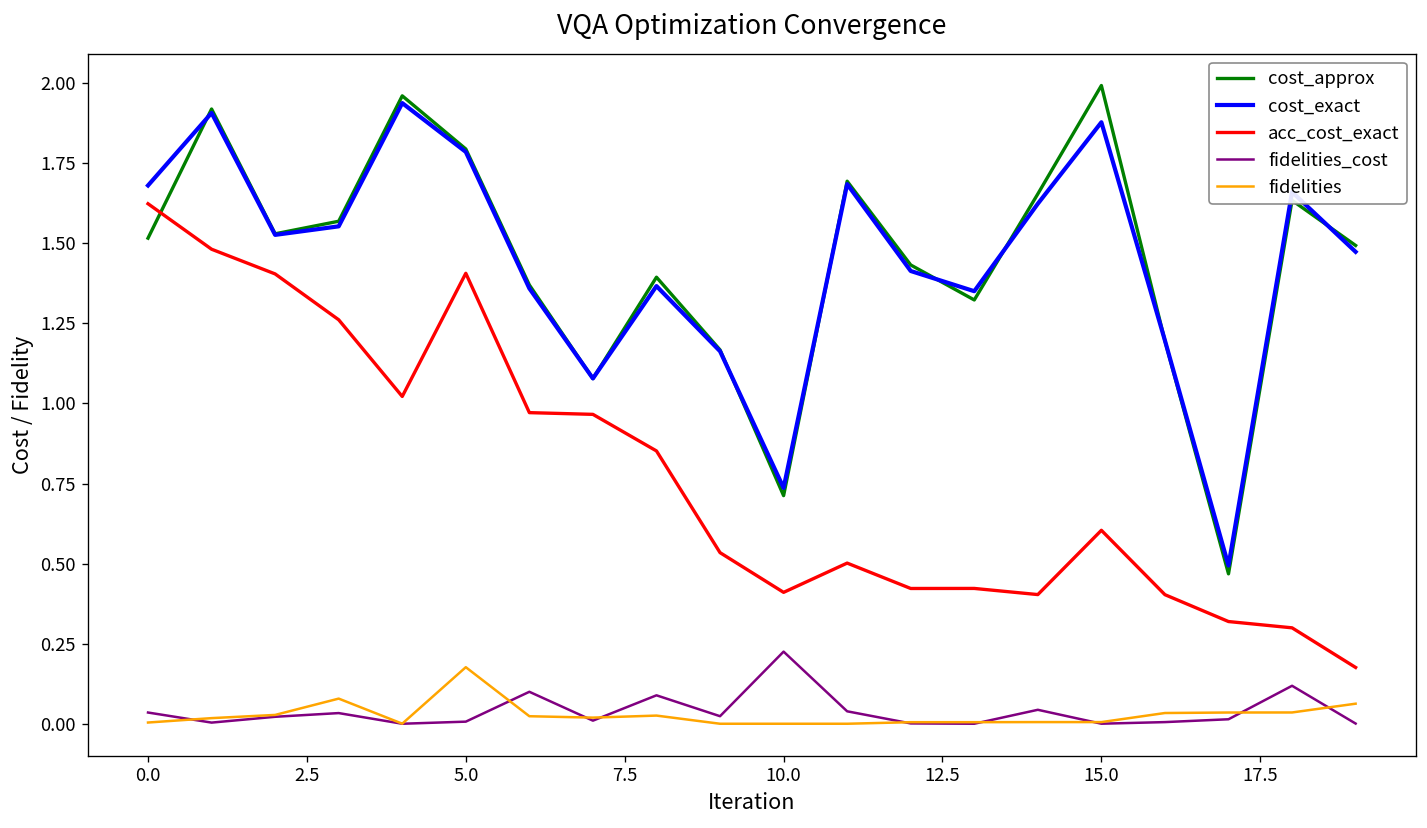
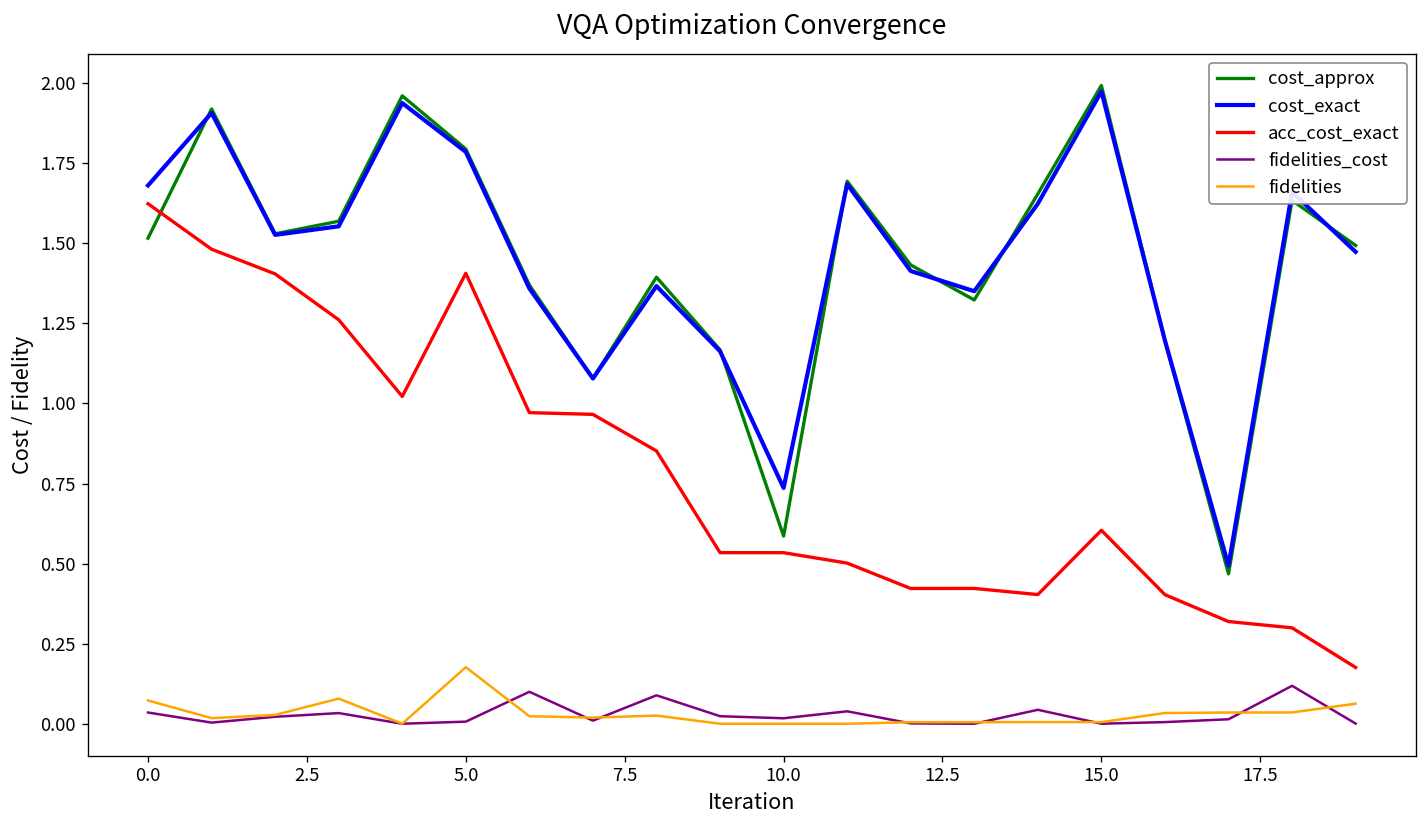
  {
    "cost_approx": {
      "0.0": 1.52,
-     "10.0": 0.71,
+     "10.0": 0.59,
      "15.0": 1.99
    },
    "cost_exact": {
      "0.0": 1.68,
      "10.0": 0.74,
-     "15.0": 1.88
+     "15.0": 1.97
    },
    "acc_cost_exact": {
      "0.0": 1.62,
      "5.0": 1.41,
-     "10.0": 0.41,
+     "10.0": 0.53,
      "15.0": 0.60
    },
    "fidelities_cost": {
      "0.0": 0.04,
      "5.0": 0.01,
-     "10.0": 0.23
+     "10.0": 0.02
    },
    "fidelities": {
-     "0.0": 0.00,
+     "0.0": 0.07,
      "5.0": 0.18,
      "10.0": 0.00
    }
  }
